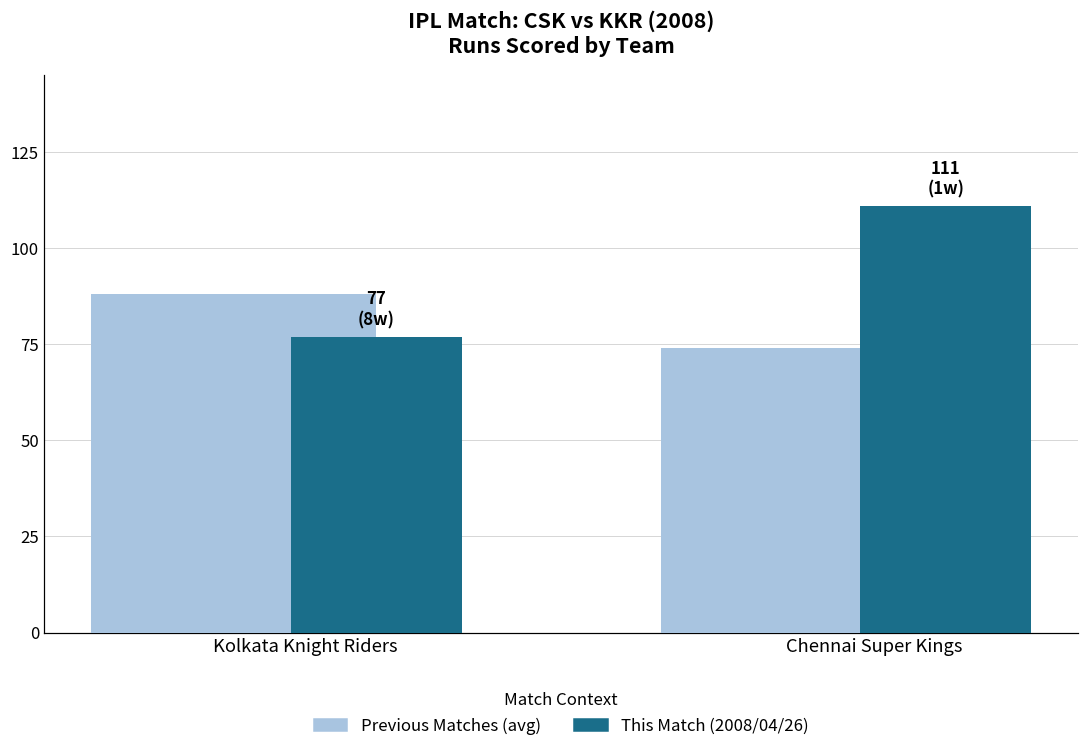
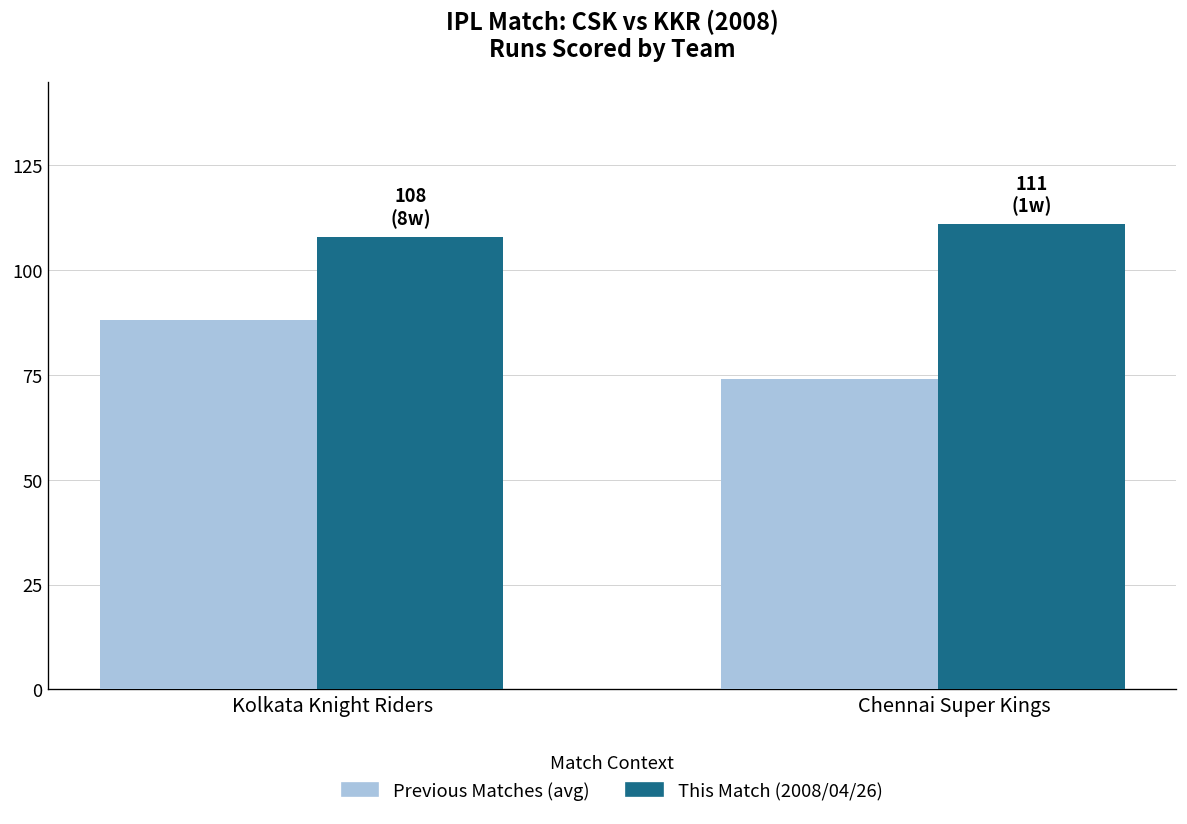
  {
    "Previous Matches (avg)": {
      "Kolkata Knight Riders": 88,
      "Chennai Super Kings": 74
    },
    "This Match (2008/04/26)": {
-     "Kolkata Knight Riders": 77,
+     "Kolkata Knight Riders": 108,
      "Chennai Super Kings": 111
    }
  }
